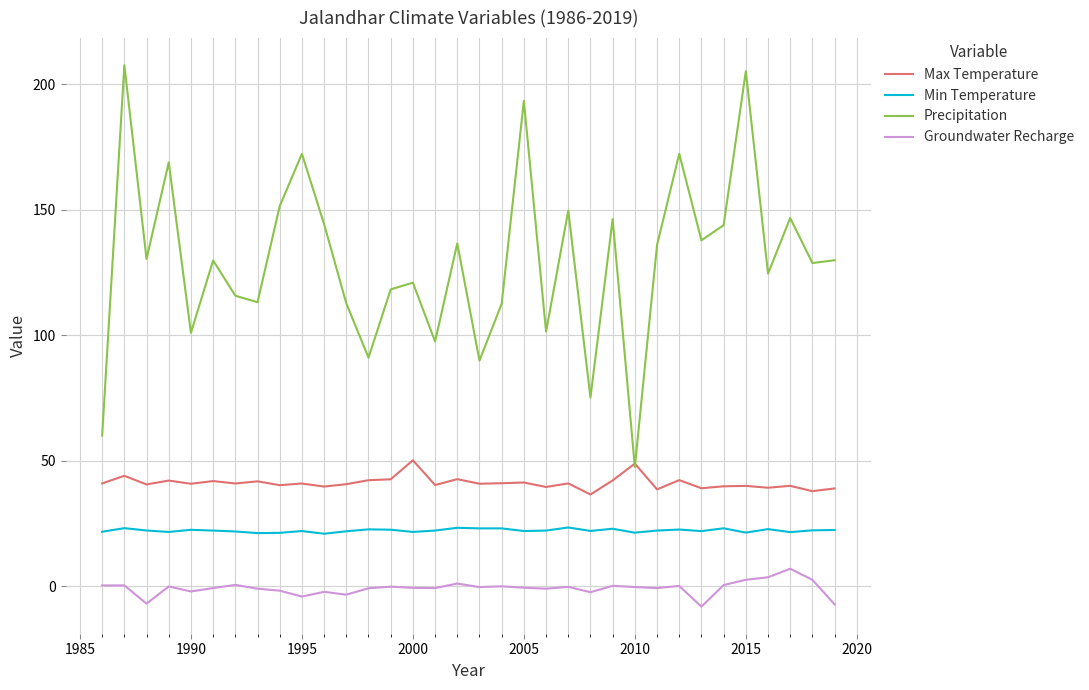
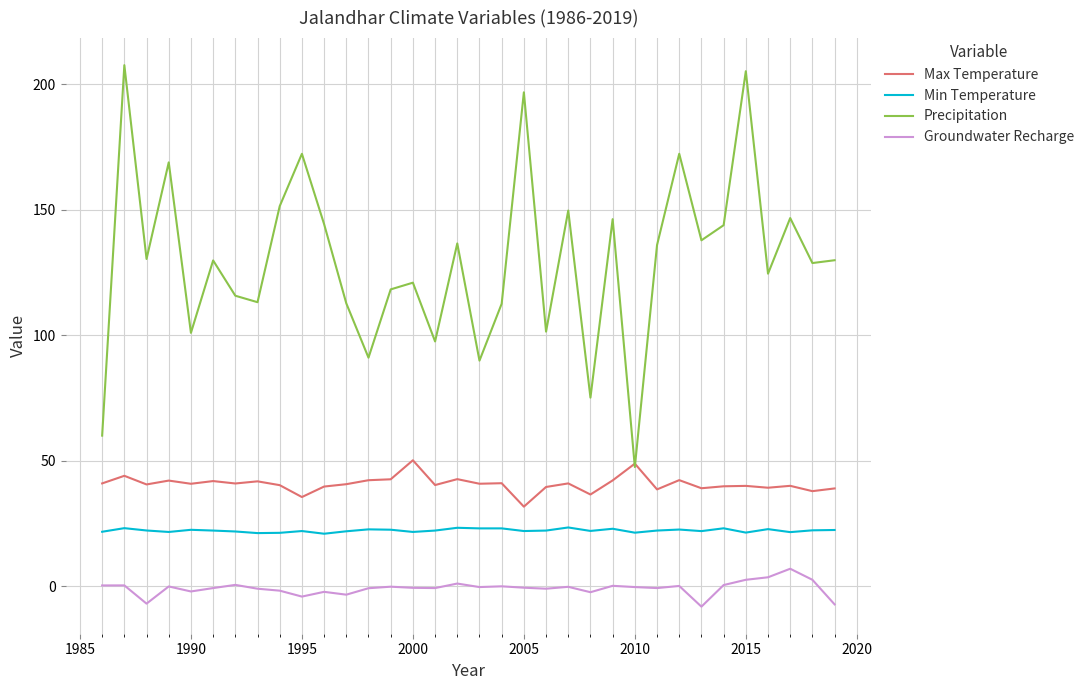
  {
    "Max Temperature": {
      "1990": 41,
-     "1995": 41,
+     "1995": 35,
      "2000": 50,
-     "2005": 41,
+     "2005": 32,
      "2010": 49,
      "2015": 40
    },
    "Min Temperature": {
      "1990": 22,
      "1995": 22,
      "2000": 22,
      "2005": 22,
      "2010": 21,
      "2015": 21
    },
    "Precipitation": {
      "1990": 101,
      "1995": 172,
      "2000": 121,
-     "2005": 193,
+     "2005": 197,
      "2010": 47,
      "2015": 205
    },
    "Groundwater Recharge": {
      "1990": -2,
      "1995": -4,
      "2000": -1,
      "2005": -1,
      "2010": 0,
      "2015": 3
    }
  }
